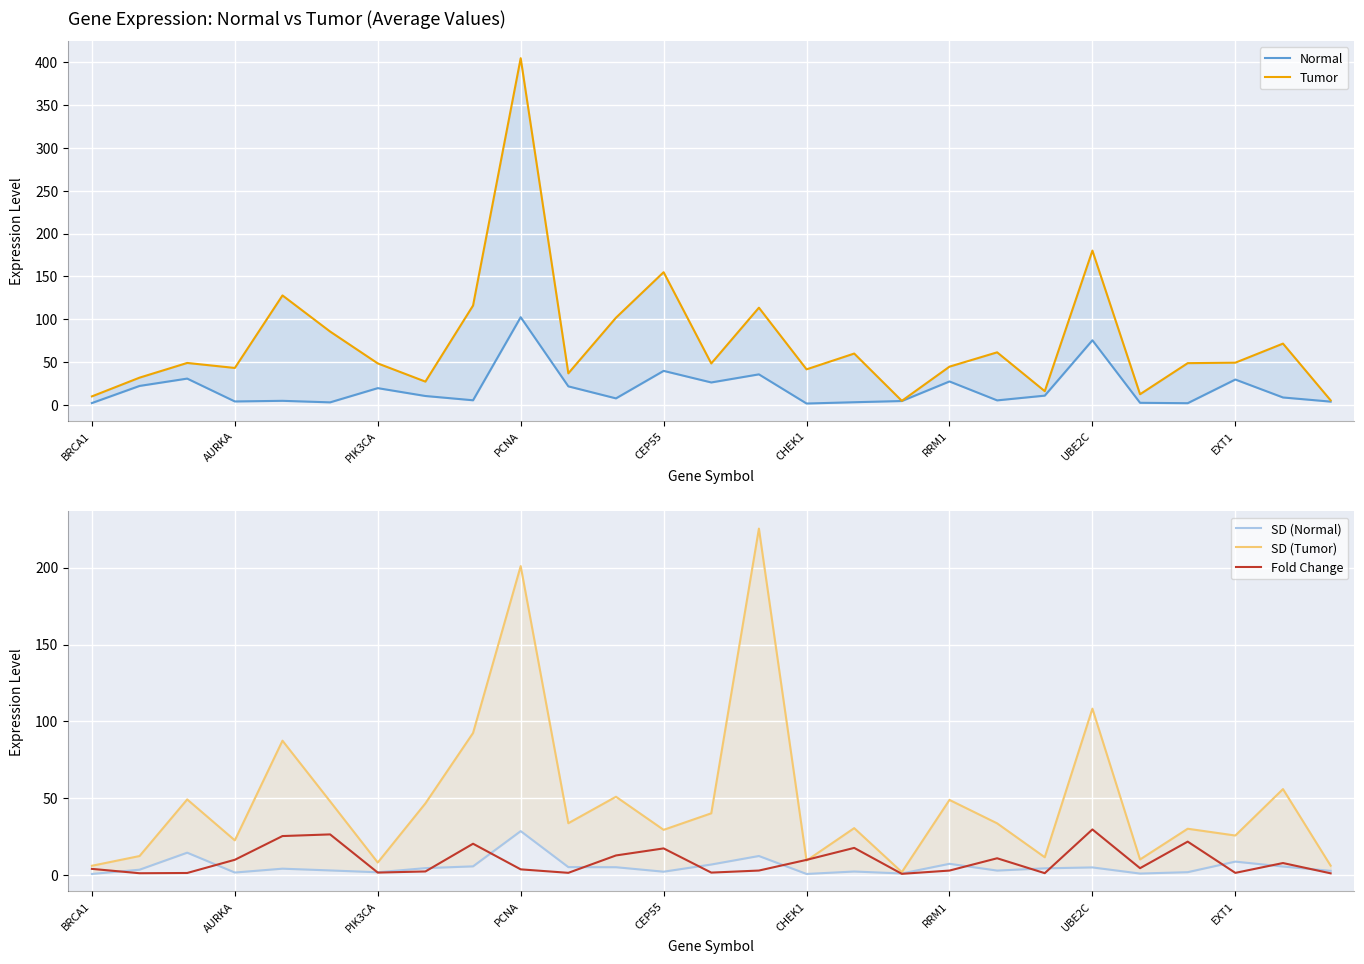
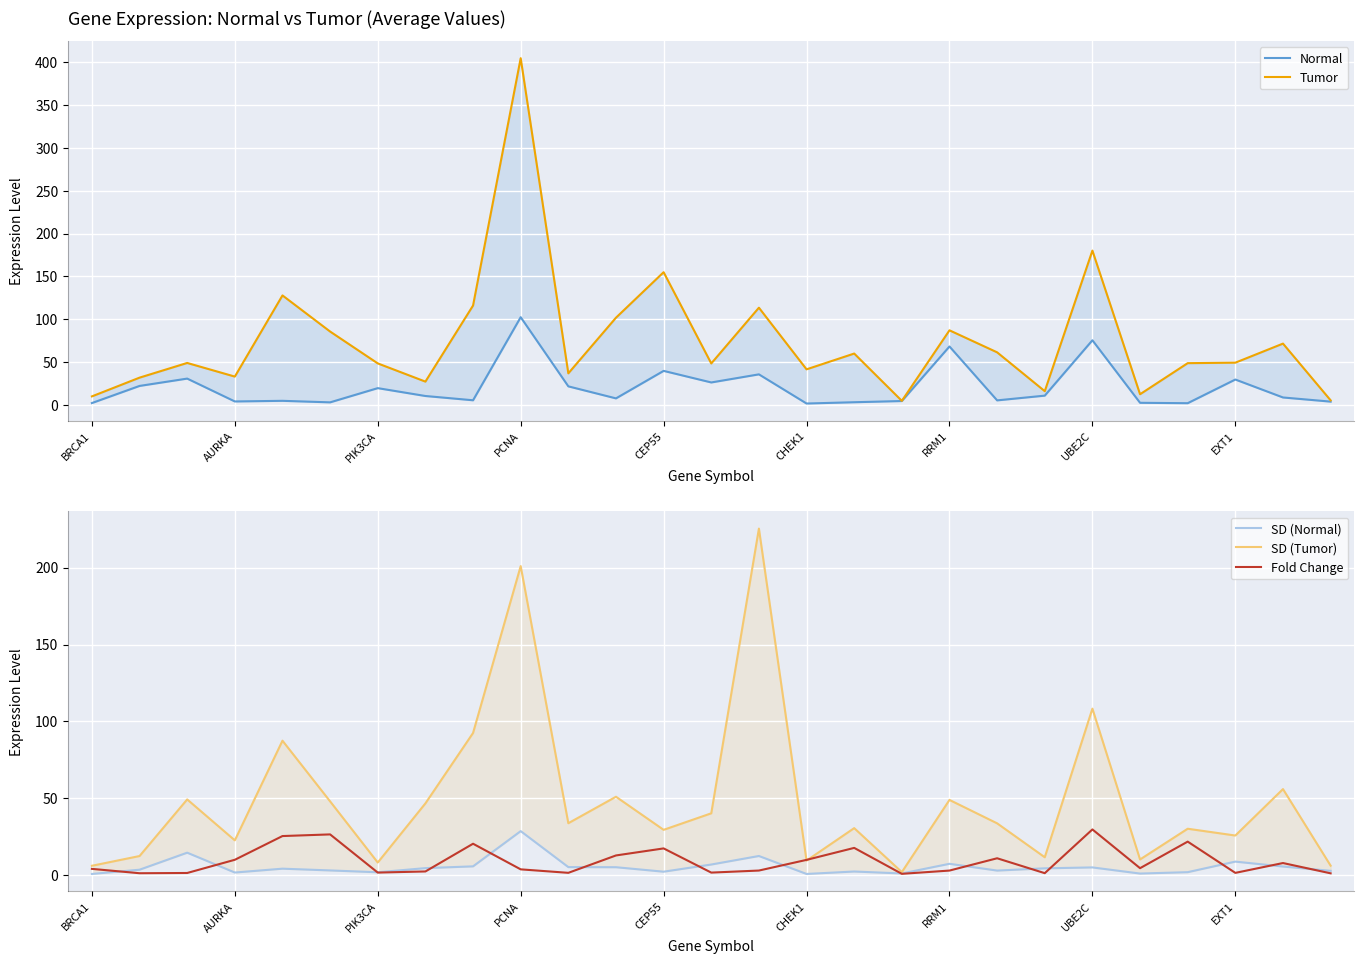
  {
    "Gene Expression: Normal vs Tumor (Average Values)": {
      "Normal": {
        "BRCA1": 0,
        "AURKA": 0,
        "PIK3CA": 20,
        "PCNA": 100,
        "CEP55": 40,
        "CHEK1": 0,
-       "RRM1": 30,
+       "RRM1": 70,
        "UBE2C": 80,
        "EXT1": 30
      },
      "Tumor": {
        "BRCA1": 10,
-       "AURKA": 40,
+       "AURKA": 30,
        "PIK3CA": 50,
        "PCNA": 400,
        "CEP55": 150,
        "CHEK1": 40,
-       "RRM1": 40,
+       "RRM1": 90,
        "UBE2C": 180,
        "EXT1": 50
      }
    }
  }
